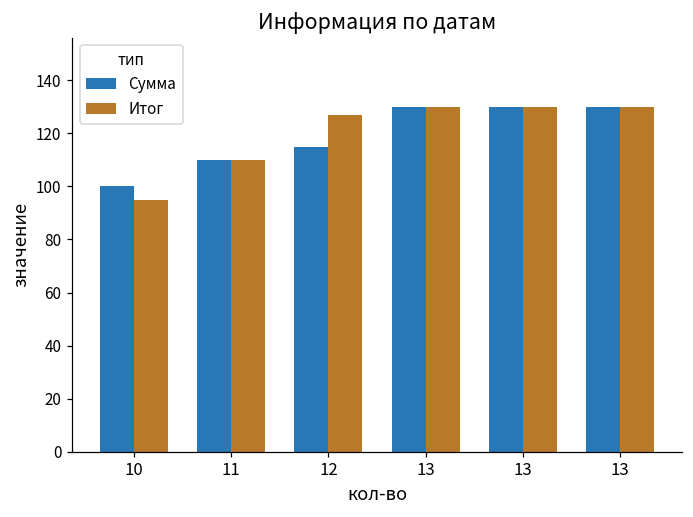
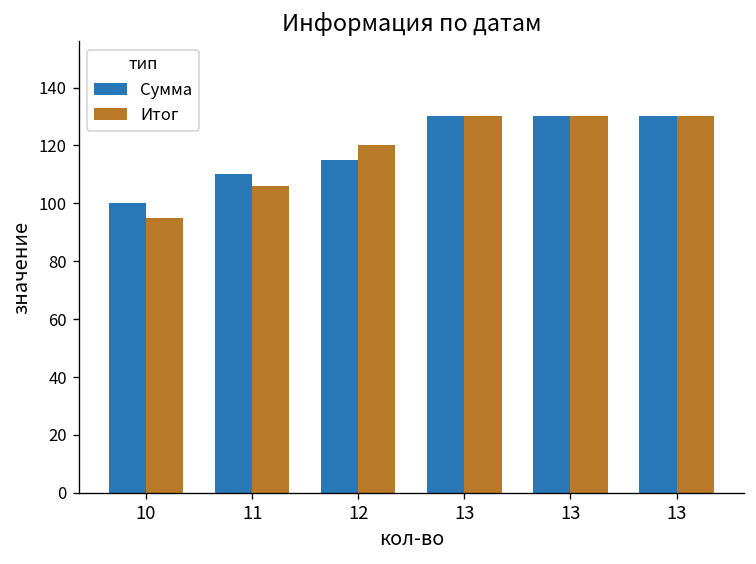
  {
    "Сумма": {
      "10": 100,
      "11": 110,
      "12": 115
    },
    "Итог": {
      "10": 95,
-     "11": 110,
-     "12": 127
+     "11": 106,
+     "12": 120
    }
  }
